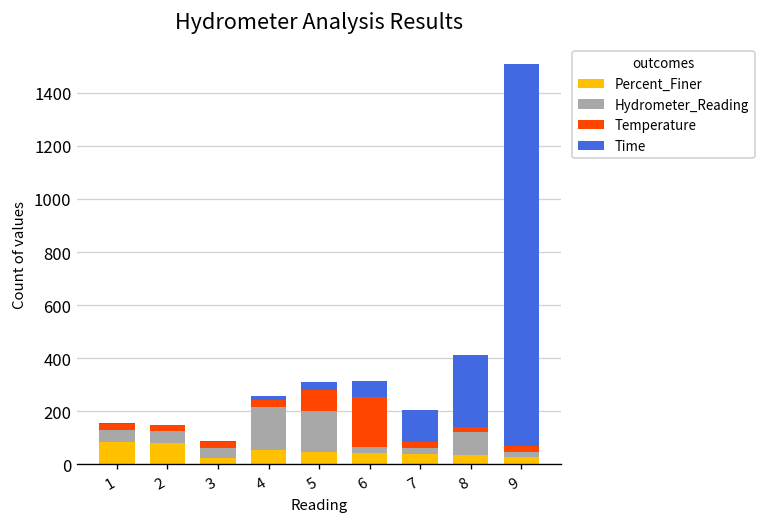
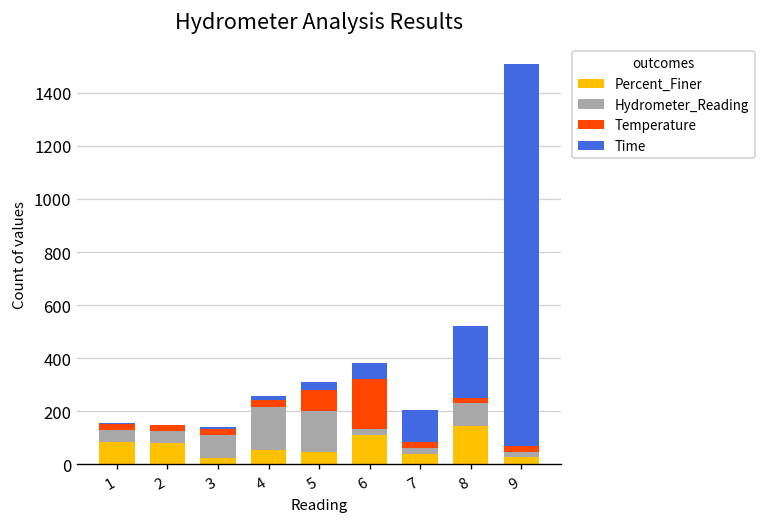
  {
    "Percent_Finer": {
      "1": 80,
      "2": 80,
      "3": 20,
      "4": 50,
      "5": 50,
-     "6": 40,
+     "6": 110,
      "7": 40,
-     "8": 30,
+     "8": 140,
      "9": 30
    },
    "Hydrometer_Reading": {
      "1": 50,
      "2": 40,
-     "3": 40,
+     "3": 90,
      "4": 170,
      "5": 150,
      "6": 20,
      "7": 20,
      "8": 90,
      "9": 20
    },
    "Temperature": {
      "1": 20,
      "2": 20,
      "3": 20,
      "4": 20,
      "5": 80,
      "6": 190,
      "7": 20,
      "8": 20,
      "9": 20
    },
    "Time": {
      "4": 20,
      "5": 30,
      "6": 60,
      "7": 120,
      "8": 270,
      "9": 1440
    }
  }
